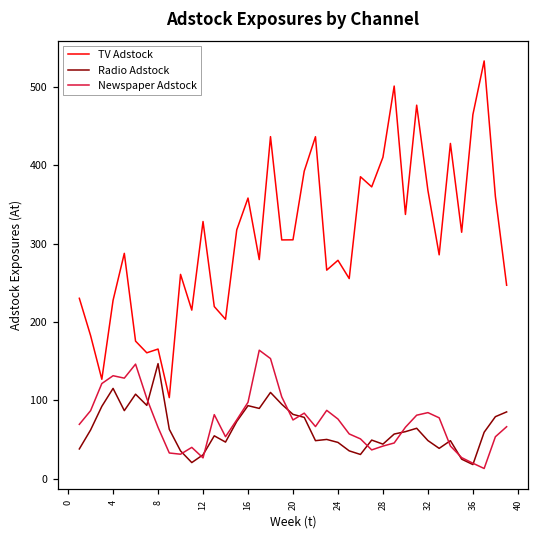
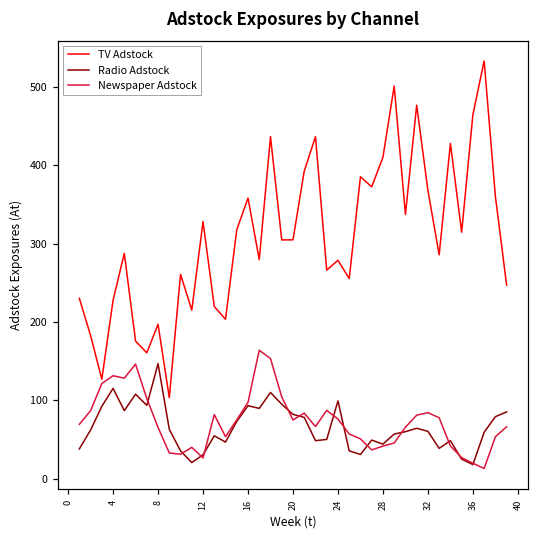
  {
    "TV Adstock": {
      "4": 230,
-     "8": 170,
+     "8": 200,
      "12": 330,
      "16": 360,
      "20": 300,
      "24": 280,
      "28": 410,
      "32": 370,
      "36": 460
    },
    "Radio Adstock": {
      "4": 120,
      "8": 150,
      "12": 30,
      "16": 90,
      "20": 80,
-     "24": 50,
-     "32": 50
+     "24": 100,
+     "32": 60
    },
    "Newspaper Adstock": {
      "4": 130,
      "8": 70,
      "12": 30,
      "16": 100,
      "20": 70,
      "24": 80,
      "32": 80
    }
  }
